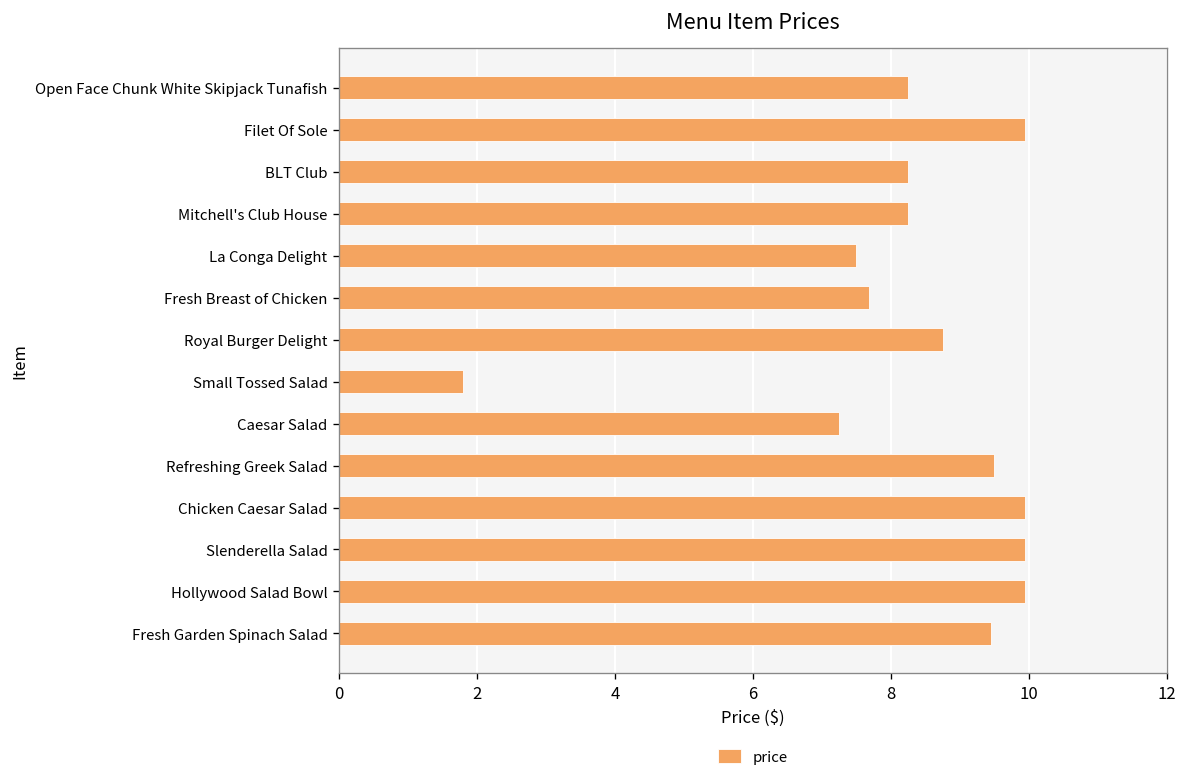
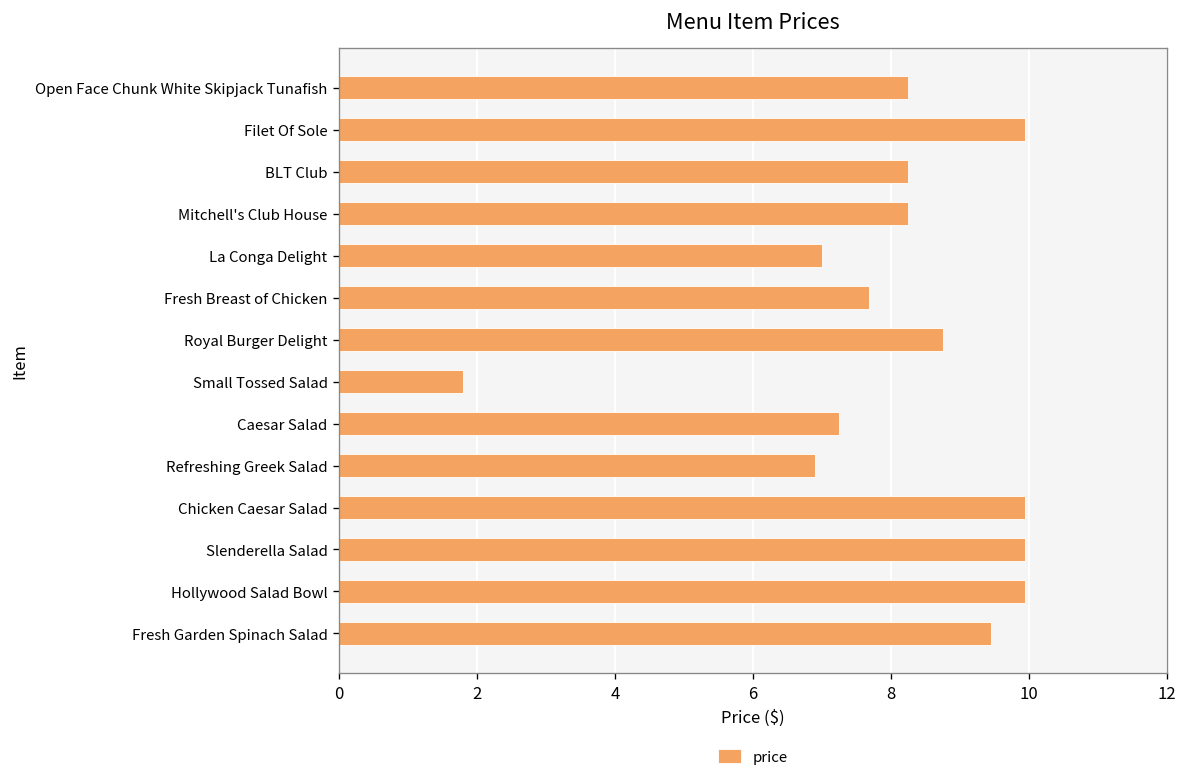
  {
    "Open Face Chunk White Skipjack Tunafish": 8.3,
    "Filet Of Sole": 10.0,
    "BLT Club": 8.3,
    "Mitchell's Club House": 8.3,
-   "La Conga Delight": 7.5,
+   "La Conga Delight": 7.0,
    "Fresh Breast of Chicken": 7.7,
    "Royal Burger Delight": 8.8,
    "Small Tossed Salad": 1.8,
    "Caesar Salad": 7.3,
-   "Refreshing Greek Salad": 9.5,
+   "Refreshing Greek Salad": 6.9,
    "Chicken Caesar Salad": 10.0,
    "Slenderella Salad": 10.0,
    "Hollywood Salad Bowl": 10.0,
    "Fresh Garden Spinach Salad": 9.5
  }
